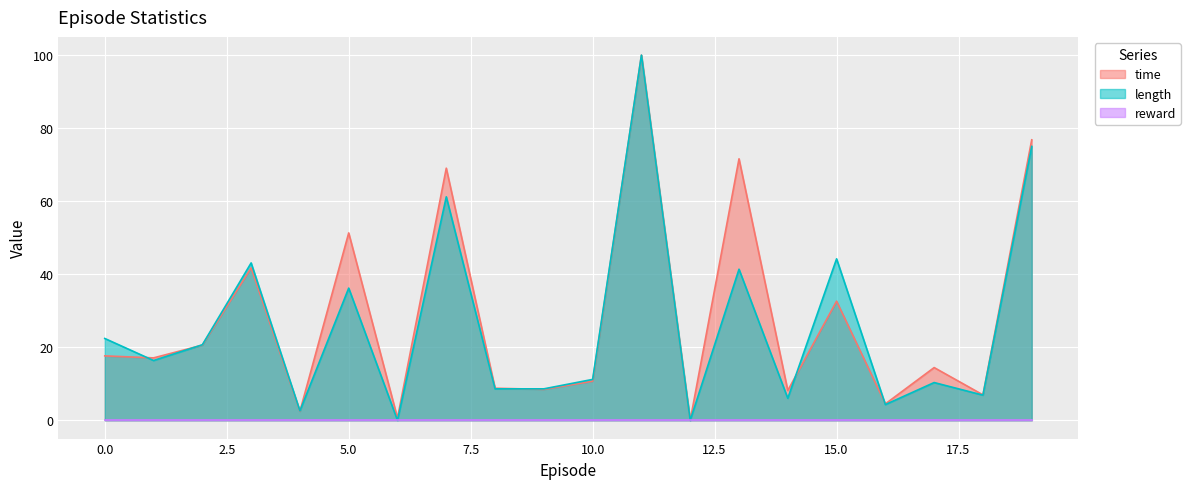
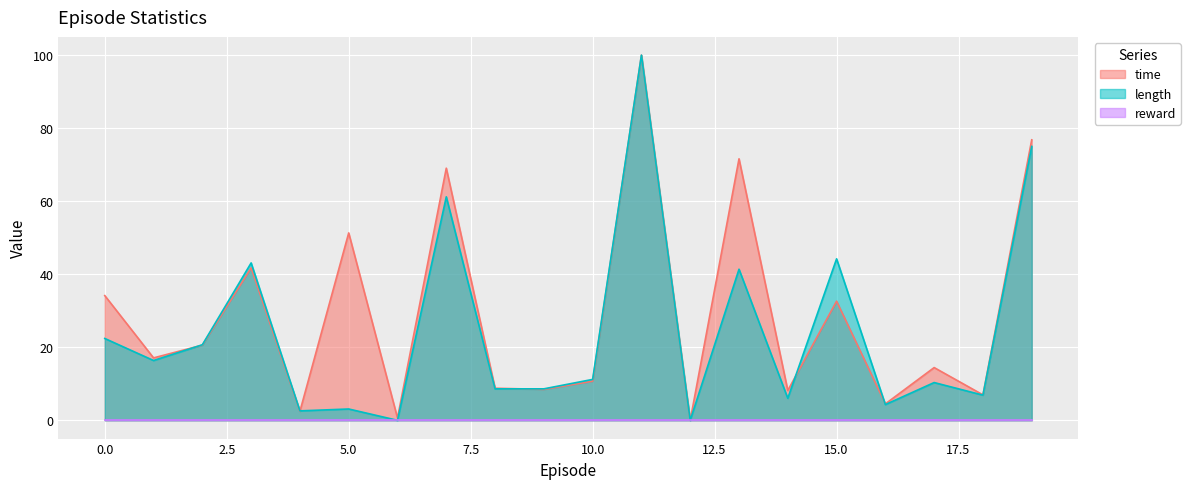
  {
    "time": {
-     "0.0": 18,
+     "0.0": 34,
      "5.0": 51,
      "15.0": 33
    },
    "length": {
      "0.0": 22,
-     "5.0": 36,
+     "5.0": 3,
      "15.0": 44
    },
    "reward": {
      "0.0": 0,
      "5.0": 0,
      "10.0": 0,
      "15.0": 0
    }
  }
